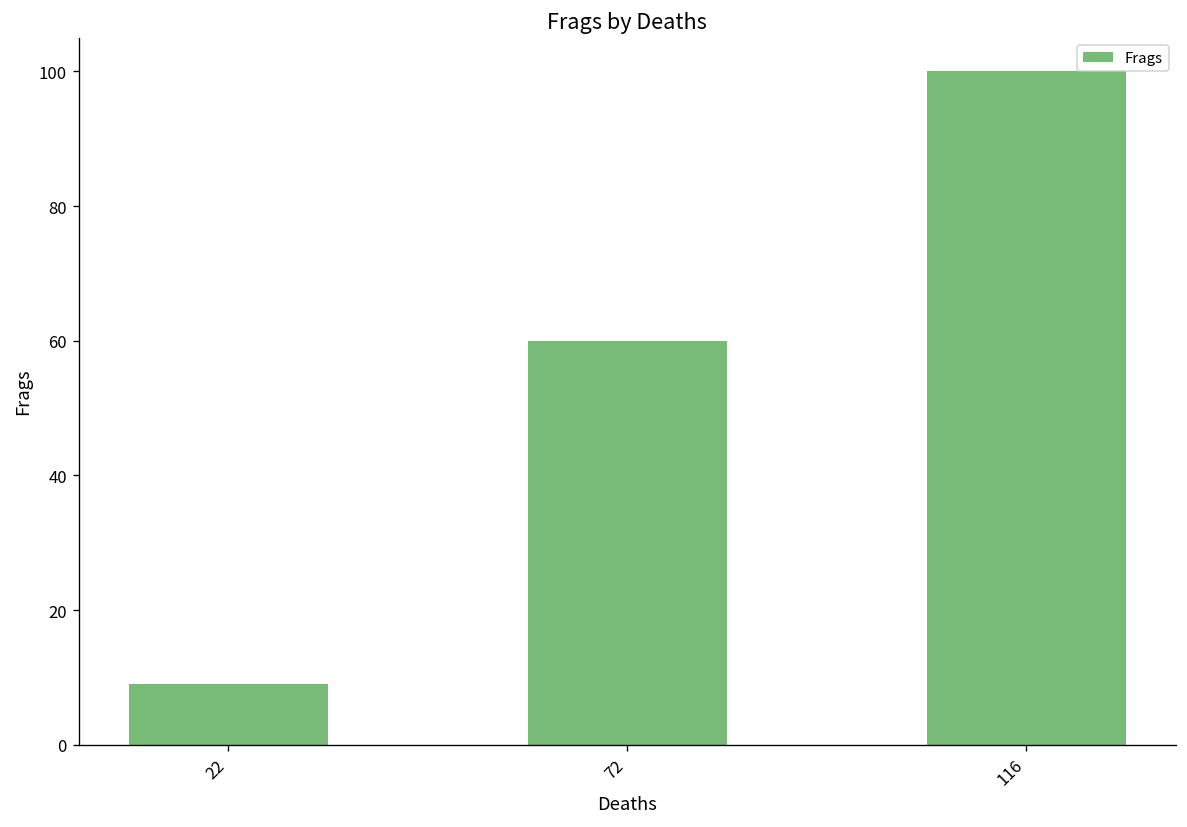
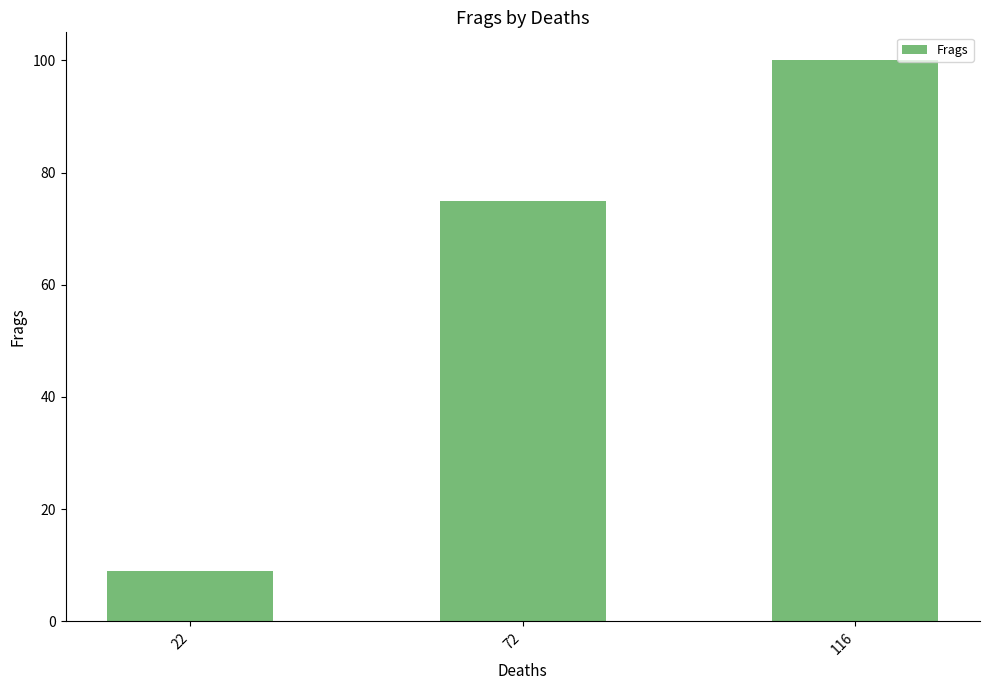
  {
    "22": 9,
-   "72": 60,
+   "72": 75,
    "116": 100
  }
